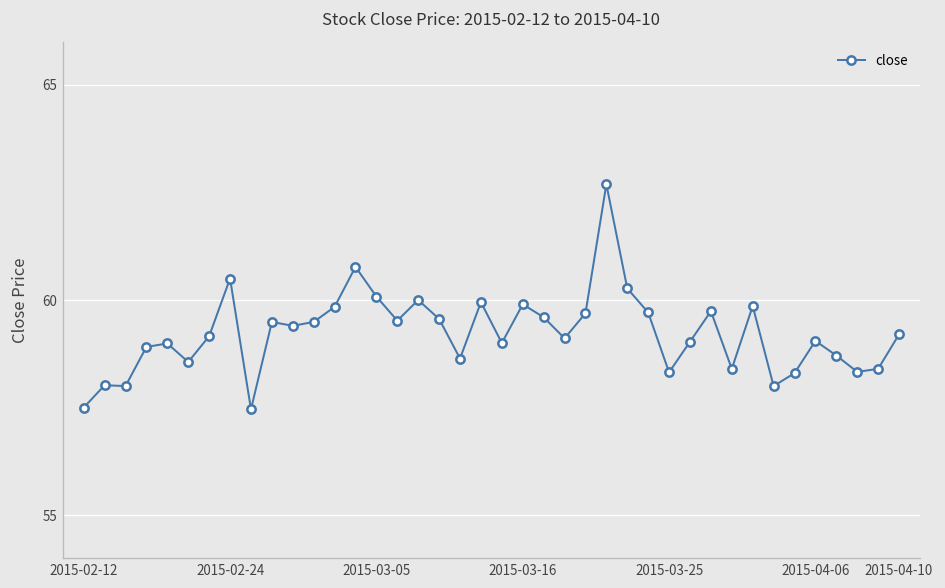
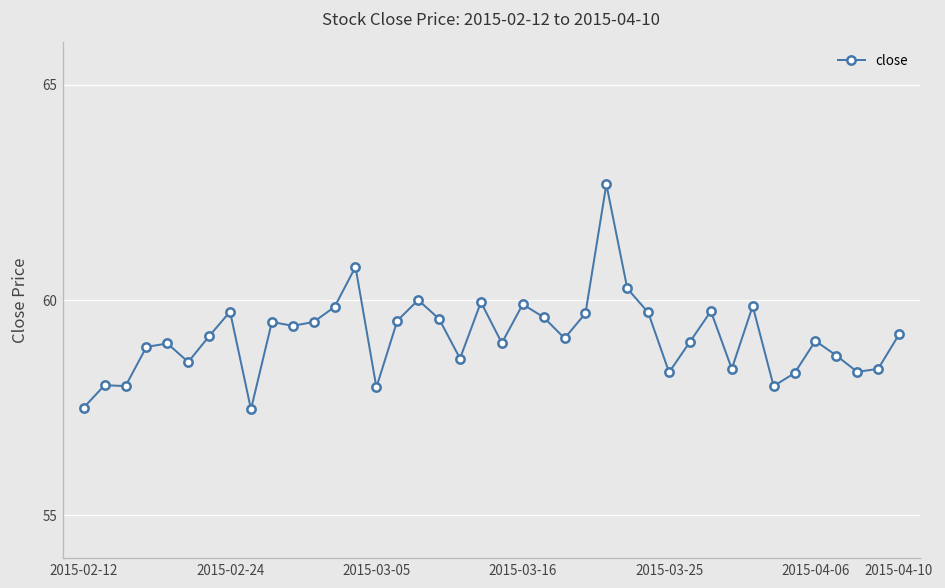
  {
    "2015-02-12": 57.5,
-   "2015-02-24": 60.5,
-   "2015-03-05": 60.1,
+   "2015-02-24": 59.7,
+   "2015-03-05": 58.0,
    "2015-03-16": 59.9,
    "2015-03-25": 58.3,
    "2015-04-06": 59.1,
    "2015-04-10": 59.2
  }
